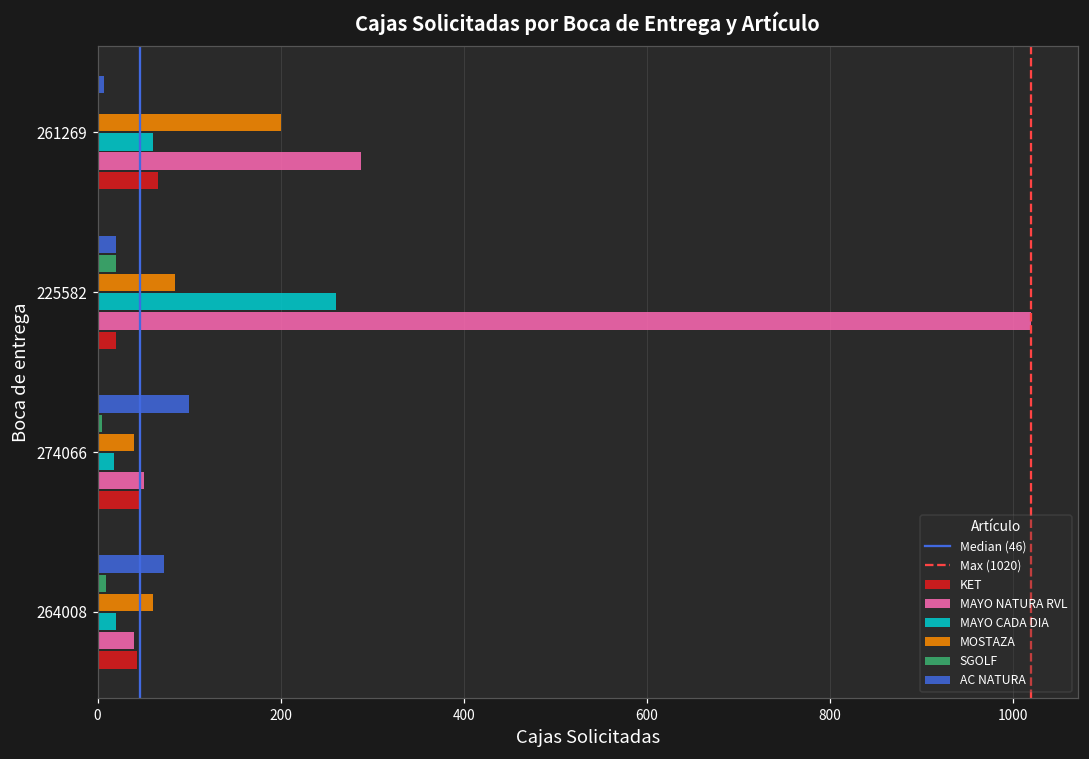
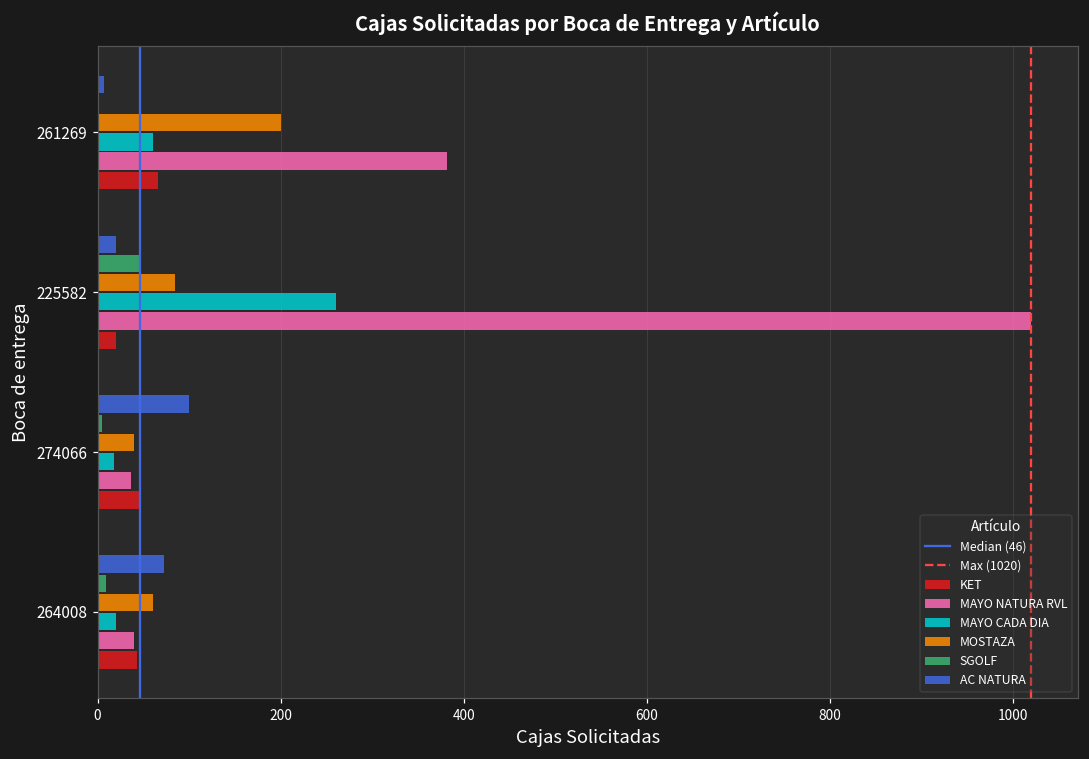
  {
    "KET": {
      "261269": 70,
      "225582": 20,
      "274066": 50,
      "264008": 40
    },
    "MAYO NATURA RVL": {
-     "261269": 290,
+     "261269": 380,
      "225582": 1020,
-     "274066": 50,
+     "274066": 40,
      "264008": 40
    },
    "MAYO CADA DIA": {
      "261269": 60,
      "225582": 260,
      "274066": 20,
      "264008": 20
    },
    "MOSTAZA": {
      "261269": 200,
      "225582": 80,
      "274066": 40,
      "264008": 60
    },
    "SGOLF": {
      "261269": 0,
-     "225582": 20,
+     "225582": 50,
      "274066": 10,
      "264008": 10
    },
    "AC NATURA": {
      "261269": 10,
      "225582": 20,
      "274066": 100,
      "264008": 70
    }
  }
